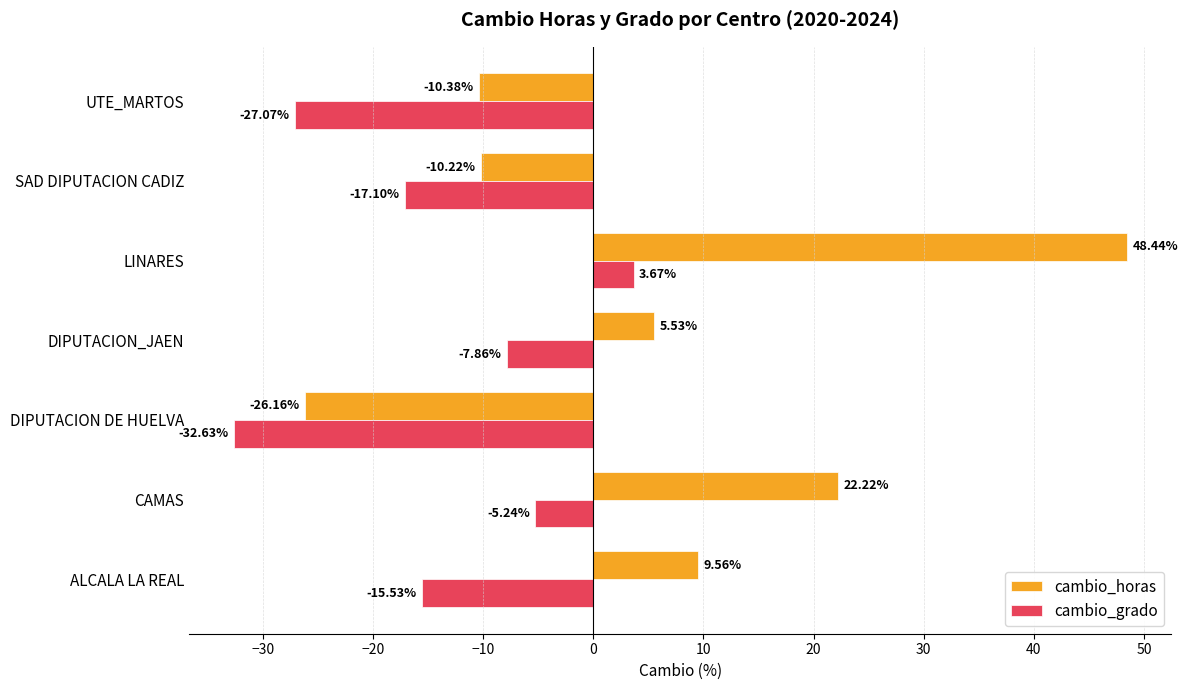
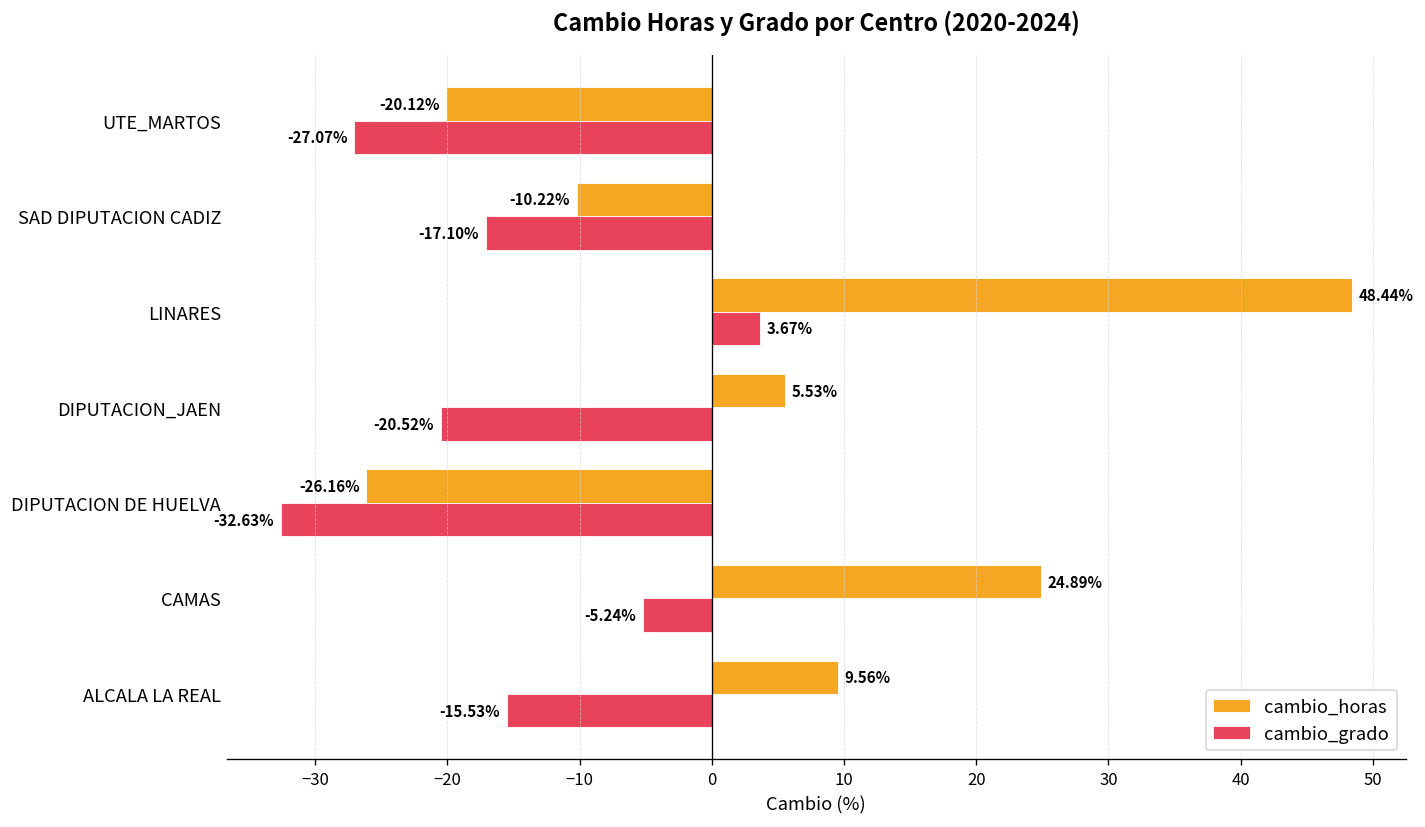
  {
    "cambio_horas": {
-     "UTE_MARTOS": "-10.38%",
+     "UTE_MARTOS": "-20.12%",
      "SAD DIPUTACION CADIZ": "-10.22%",
      "LINARES": "48.44%",
      "DIPUTACION_JAEN": "5.53%",
      "DIPUTACION DE HUELVA": "-26.16%",
-     "CAMAS": "22.22%",
+     "CAMAS": "24.89%",
      "ALCALA LA REAL": "9.56%"
    },
    "cambio_grado": {
      "UTE_MARTOS": "-27.07%",
      "SAD DIPUTACION CADIZ": "-17.10%",
      "LINARES": "3.67%",
-     "DIPUTACION_JAEN": "-7.86%",
+     "DIPUTACION_JAEN": "-20.52%",
      "DIPUTACION DE HUELVA": "-32.63%",
      "CAMAS": "-5.24%",
      "ALCALA LA REAL": "-15.53%"
    }
  }
